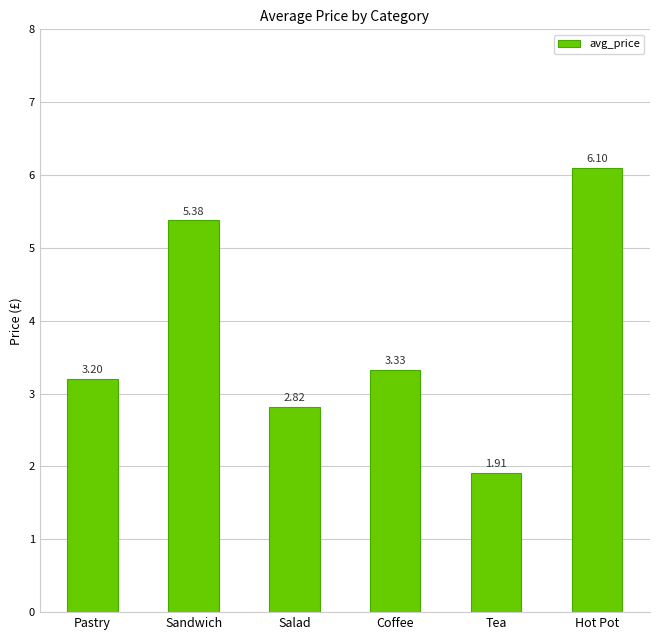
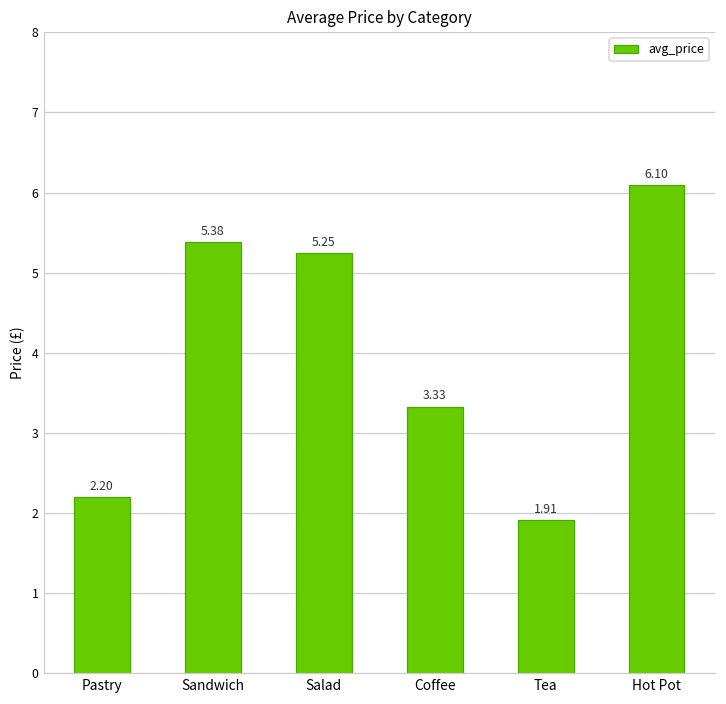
  {
-   "Pastry": 3.20,
+   "Pastry": 2.20,
    "Sandwich": 5.38,
-   "Salad": 2.82,
+   "Salad": 5.25,
    "Coffee": 3.33,
    "Tea": 1.91,
    "Hot Pot": 6.10
  }
